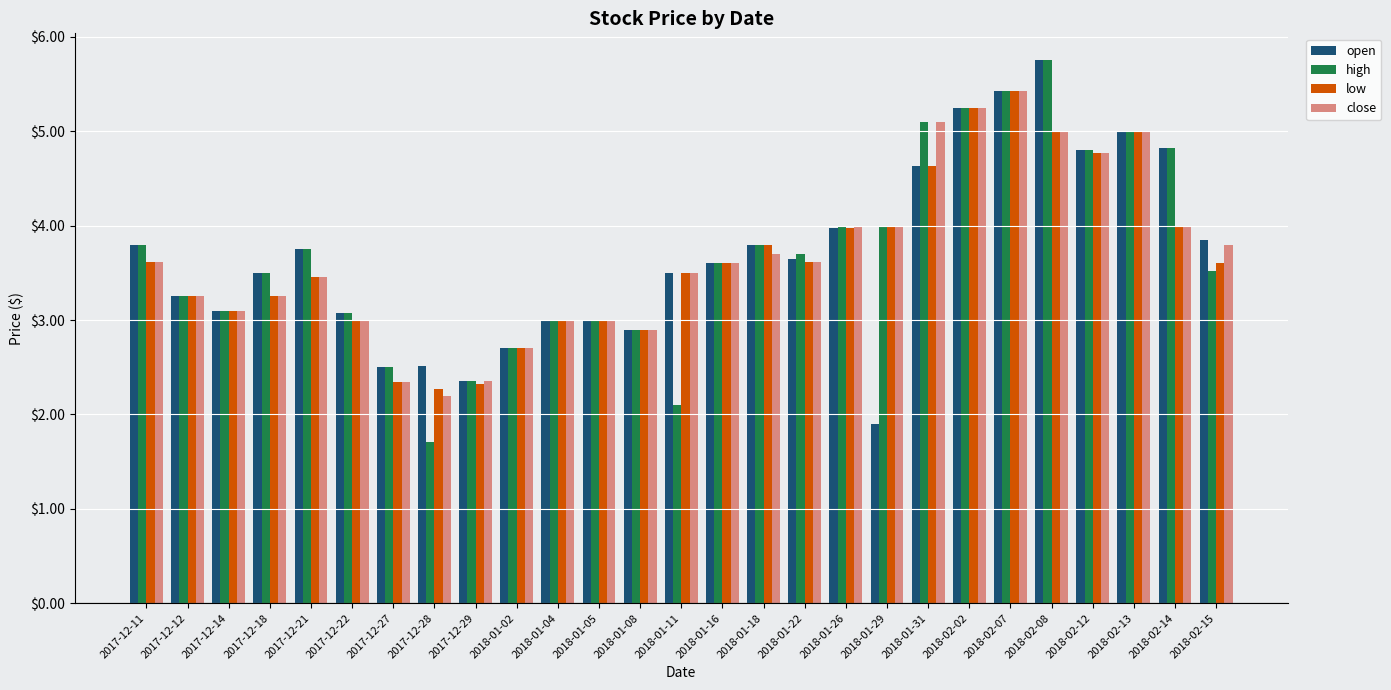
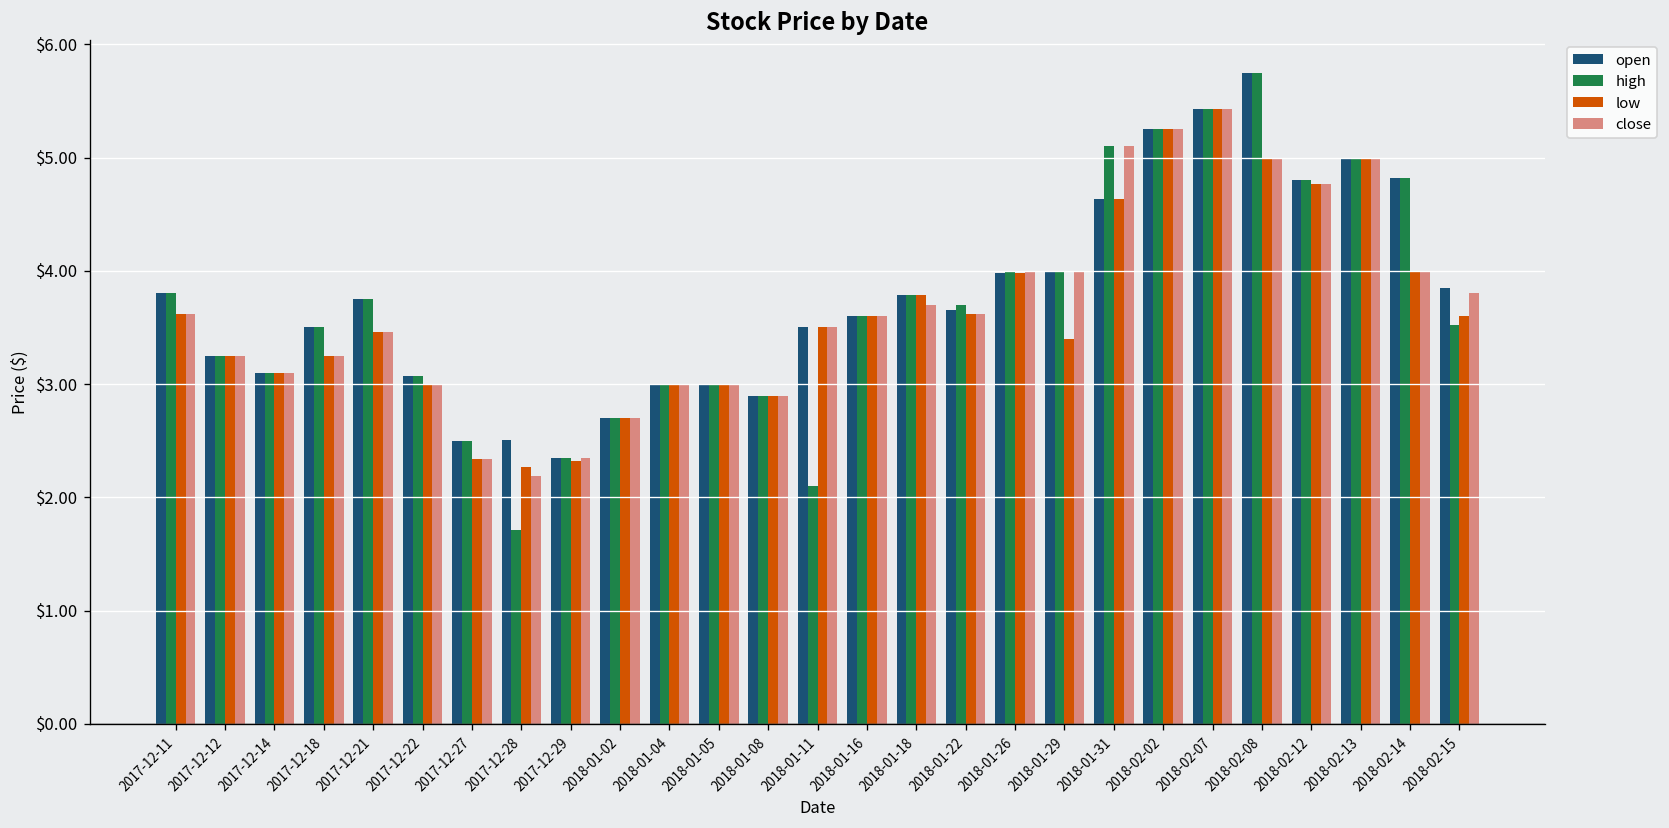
  {
    "open": {
      "2017-12-11": "$3.8",
      "2017-12-12": "$3.3",
      "2017-12-14": "$3.1",
      "2017-12-18": "$3.5",
      "2017-12-21": "$3.8",
      "2017-12-22": "$3.1",
      "2017-12-27": "$2.5",
      "2017-12-28": "$2.5",
      "2017-12-29": "$2.4",
      "2018-01-02": "$2.7",
      "2018-01-04": "$3.0",
      "2018-01-05": "$3.0",
      "2018-01-08": "$2.9",
      "2018-01-11": "$3.5",
      "2018-01-16": "$3.6",
      "2018-01-18": "$3.8",
      "2018-01-22": "$3.7",
      "2018-01-26": "$4.0",
-     "2018-01-29": "$1.9",
+     "2018-01-29": "$4.0",
      "2018-01-31": "$4.6",
      "2018-02-02": "$5.3",
      "2018-02-07": "$5.4",
      "2018-02-08": "$5.8",
      "2018-02-12": "$4.8",
      "2018-02-13": "$5.0",
      "2018-02-14": "$4.8",
      "2018-02-15": "$3.9"
    },
    "high": {
      "2017-12-11": "$3.8",
      "2017-12-12": "$3.3",
      "2017-12-14": "$3.1",
      "2017-12-18": "$3.5",
      "2017-12-21": "$3.8",
      "2017-12-22": "$3.1",
      "2017-12-27": "$2.5",
      "2017-12-28": "$1.7",
      "2017-12-29": "$2.4",
      "2018-01-02": "$2.7",
      "2018-01-04": "$3.0",
      "2018-01-05": "$3.0",
      "2018-01-08": "$2.9",
      "2018-01-11": "$2.1",
      "2018-01-16": "$3.6",
      "2018-01-18": "$3.8",
      "2018-01-22": "$3.7",
      "2018-01-26": "$4.0",
      "2018-01-29": "$4.0",
      "2018-01-31": "$5.1",
      "2018-02-02": "$5.3",
      "2018-02-07": "$5.4",
      "2018-02-08": "$5.8",
      "2018-02-12": "$4.8",
      "2018-02-13": "$5.0",
      "2018-02-14": "$4.8",
      "2018-02-15": "$3.5"
    },
    "low": {
      "2017-12-11": "$3.6",
      "2017-12-12": "$3.3",
      "2017-12-14": "$3.1",
      "2017-12-18": "$3.3",
      "2017-12-21": "$3.5",
      "2017-12-22": "$3.0",
      "2017-12-27": "$2.3",
      "2017-12-28": "$2.3",
      "2017-12-29": "$2.3",
      "2018-01-02": "$2.7",
      "2018-01-04": "$3.0",
      "2018-01-05": "$3.0",
      "2018-01-08": "$2.9",
      "2018-01-11": "$3.5",
      "2018-01-16": "$3.6",
      "2018-01-18": "$3.8",
      "2018-01-22": "$3.6",
      "2018-01-26": "$4.0",
-     "2018-01-29": "$4.0",
+     "2018-01-29": "$3.4",
      "2018-01-31": "$4.6",
      "2018-02-02": "$5.3",
      "2018-02-07": "$5.4",
      "2018-02-08": "$5.0",
      "2018-02-12": "$4.8",
      "2018-02-13": "$5.0",
      "2018-02-14": "$4.0",
      "2018-02-15": "$3.6"
    },
    "close": {
      "2017-12-11": "$3.6",
      "2017-12-12": "$3.3",
      "2017-12-14": "$3.1",
      "2017-12-18": "$3.3",
      "2017-12-21": "$3.5",
      "2017-12-22": "$3.0",
      "2017-12-27": "$2.3",
      "2017-12-28": "$2.2",
      "2017-12-29": "$2.4",
      "2018-01-02": "$2.7",
      "2018-01-04": "$3.0",
      "2018-01-05": "$3.0",
      "2018-01-08": "$2.9",
      "2018-01-11": "$3.5",
      "2018-01-16": "$3.6",
      "2018-01-18": "$3.7",
      "2018-01-22": "$3.6",
      "2018-01-26": "$4.0",
      "2018-01-29": "$4.0",
      "2018-01-31": "$5.1",
      "2018-02-02": "$5.3",
      "2018-02-07": "$5.4",
      "2018-02-08": "$5.0",
      "2018-02-12": "$4.8",
      "2018-02-13": "$5.0",
      "2018-02-14": "$4.0",
      "2018-02-15": "$3.8"
    }
  }
